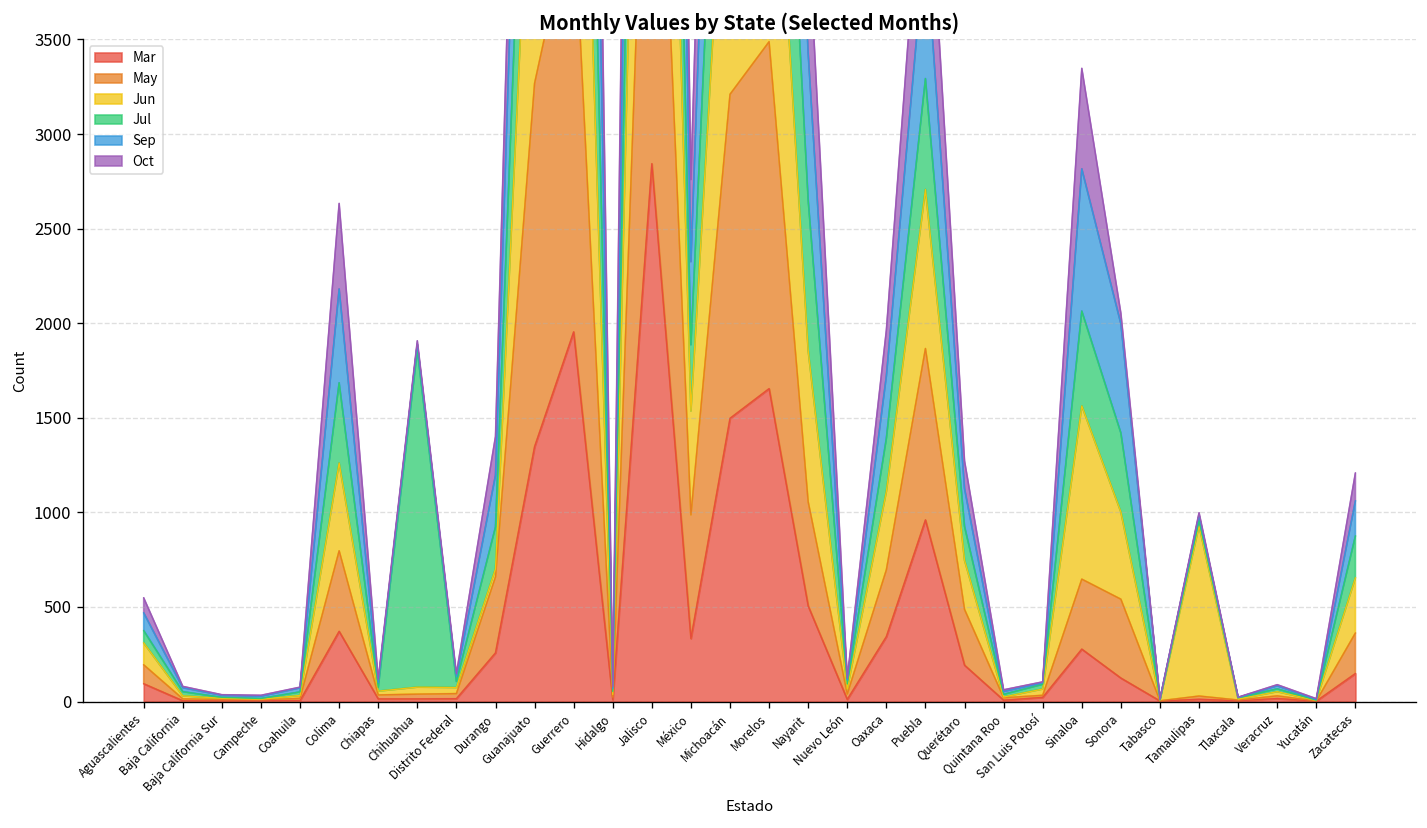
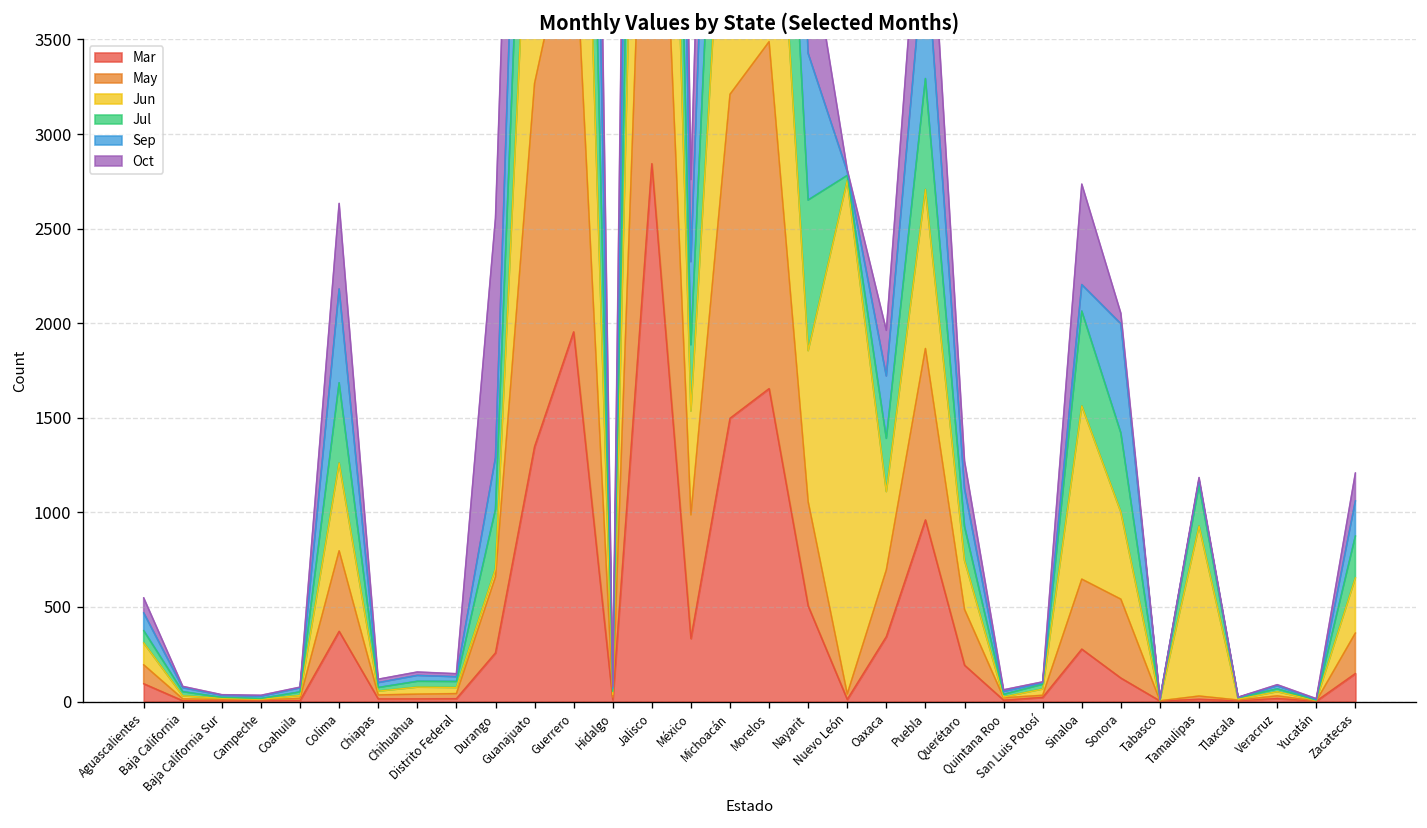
  {
    "Jun": {
      "Aguascalientes": 120,
      "Colima": 460,
      "Chiapas": 20,
      "Chihuahua": 40,
      "Distrito Federal": 30,
      "Durango": 40,
      "México": 550,
      "Nayarit": 800,
-     "Nuevo León": 30,
+     "Nuevo León": 2710,
      "Oaxaca": 410,
      "Puebla": 840,
      "Querétaro": 260,
      "San Luis Potosí": 30,
      "Sinaloa": 920,
      "Sonora": 460,
      "Tamaulipas": 900,
      "Zacatecas": 290
    },
    "Jul": {
      "Aguascalientes": 70,
      "Baja California": 20,
      "Coahuila": 20,
      "Colima": 420,
      "Chiapas": 20,
-     "Chihuahua": 1780,
+     "Chihuahua": 30,
      "Distrito Federal": 30,
-     "Durango": 220,
+     "Durango": 310,
      "México": 350,
      "Nayarit": 800,
      "Nuevo León": 30,
      "Oaxaca": 280,
      "Puebla": 590,
      "Querétaro": 180,
      "Sinaloa": 500,
      "Sonora": 420,
-     "Tamaulipas": 30,
+     "Tamaulipas": 220,
      "Zacatecas": 220
    },
    "Sep": {
      "Aguascalientes": 90,
      "Colima": 500,
      "Chiapas": 30,
      "Chihuahua": 30,
      "Distrito Federal": 30,
      "Durango": 270,
      "México": 440,
      "Nayarit": 780,
      "Oaxaca": 330,
      "Querétaro": 200,
-     "Sinaloa": 750,
+     "Sinaloa": 140,
      "Sonora": 580,
      "Zacatecas": 190
    },
    "Oct": {
      "Aguascalientes": 80,
      "Colima": 450,
      "Chiapas": 20,
      "Chihuahua": 20,
      "Distrito Federal": 20,
-     "Durango": 210,
+     "Durango": 1270,
      "México": 430,
      "Oaxaca": 240,
      "Querétaro": 150,
      "Sinaloa": 530,
      "Sonora": 60,
      "Zacatecas": 150
    }
  }
